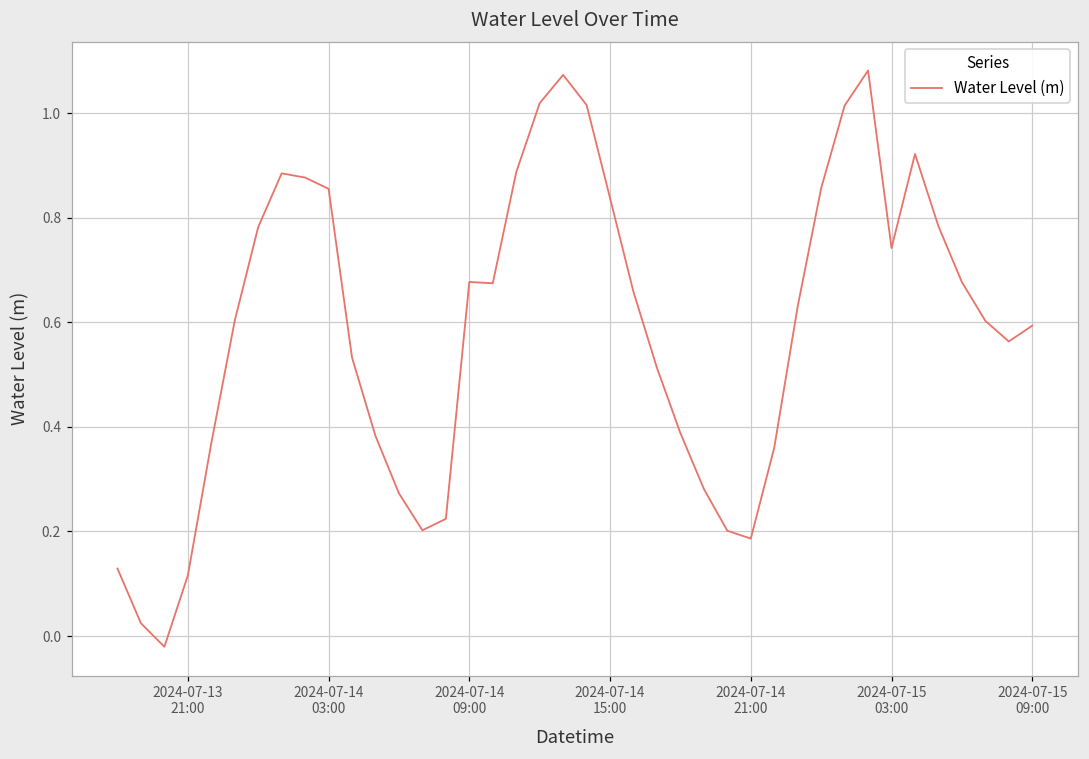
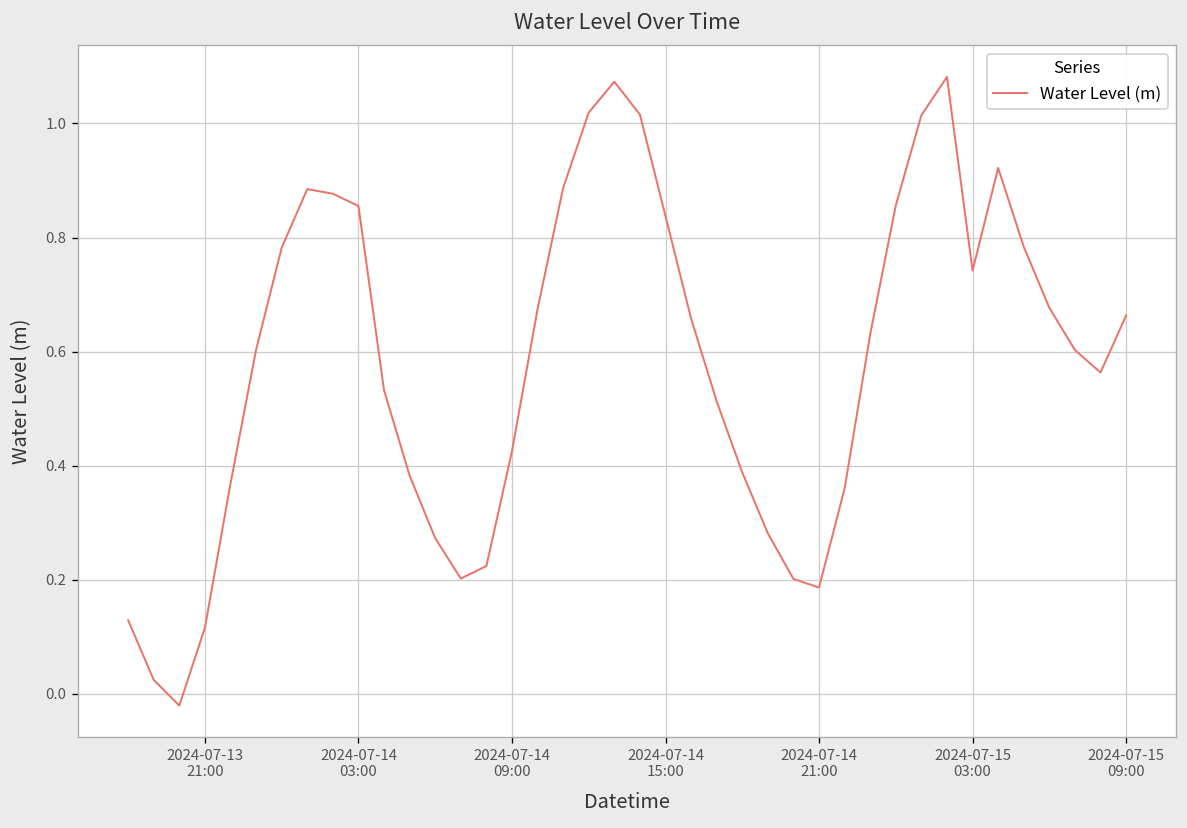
  {
    "2024-07-13 21:00": 0.12,
    "2024-07-14 03:00": 0.86,
-   "2024-07-14 09:00": 0.68,
+   "2024-07-14 09:00": 0.43,
    "2024-07-14 15:00": 0.84,
    "2024-07-14 21:00": 0.19,
    "2024-07-15 03:00": 0.74,
-   "2024-07-15 09:00": 0.59
+   "2024-07-15 09:00": 0.66
  }
